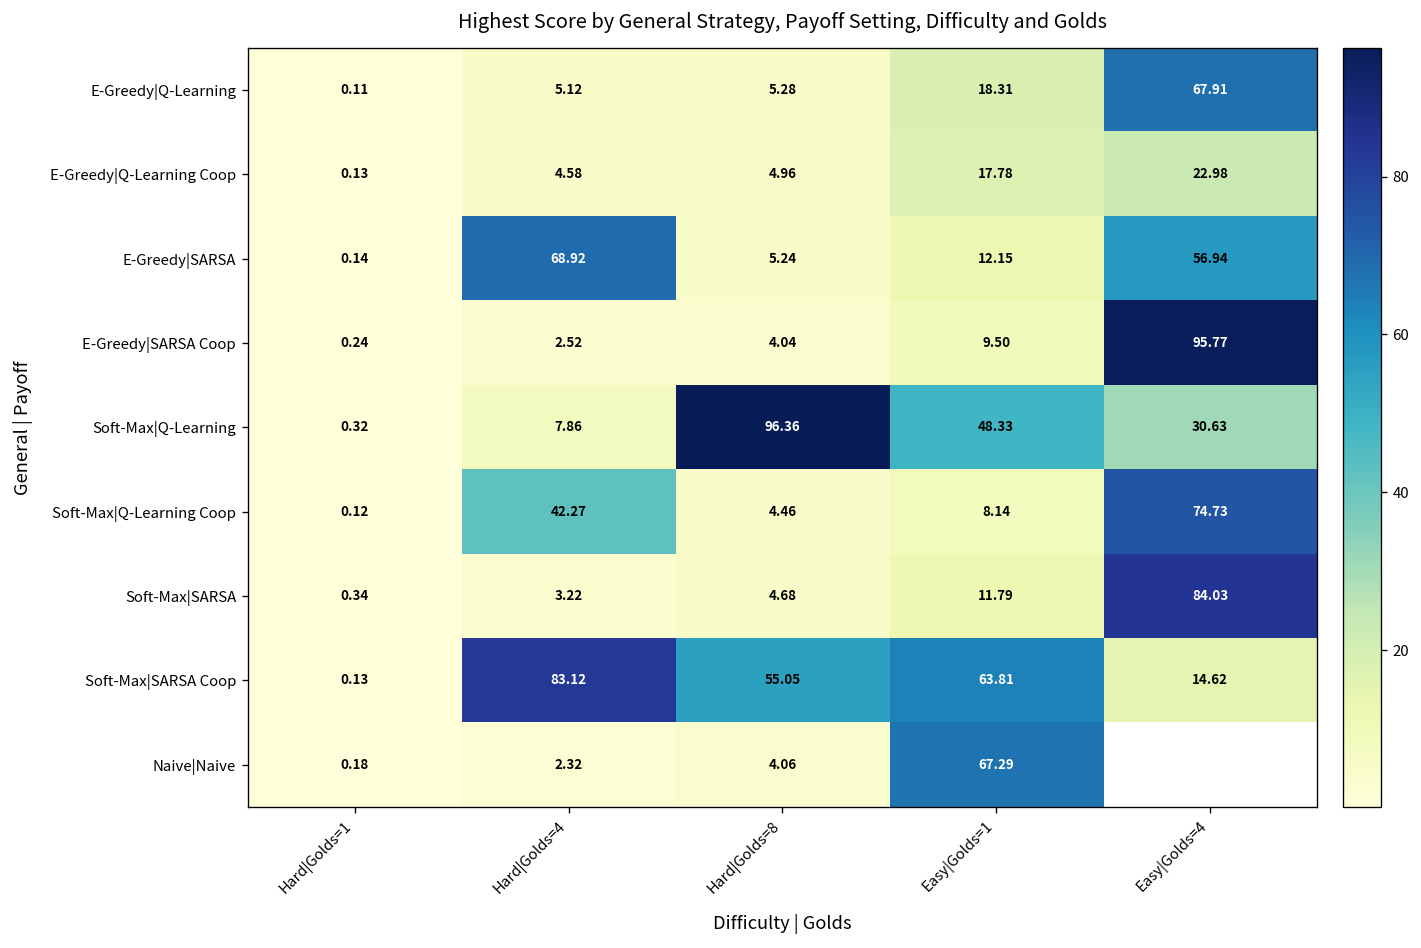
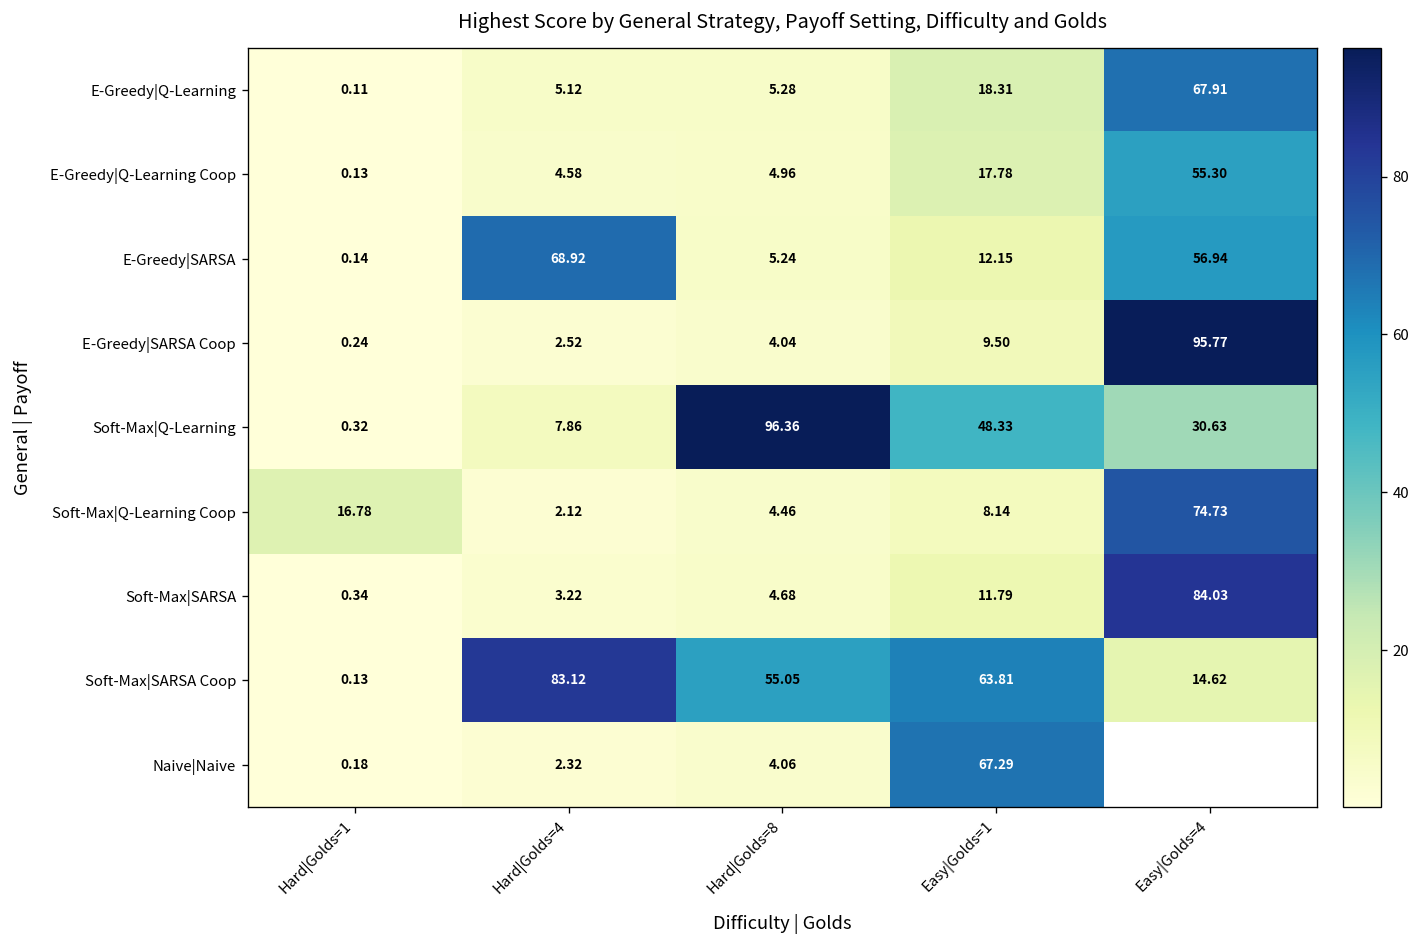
  {
    "E-Greedy|Q-Learning": {
      "Hard|Golds=1": 0.11,
      "Hard|Golds=4": 5.12,
      "Hard|Golds=8": 5.28,
      "Easy|Golds=1": 18.31,
      "Easy|Golds=4": 67.91
    },
    "E-Greedy|Q-Learning Coop": {
      "Hard|Golds=1": 0.13,
      "Hard|Golds=4": 4.58,
      "Hard|Golds=8": 4.96,
      "Easy|Golds=1": 17.78,
-     "Easy|Golds=4": 22.98
+     "Easy|Golds=4": 55.30
    },
    "E-Greedy|SARSA": {
      "Hard|Golds=1": 0.14,
      "Hard|Golds=4": 68.92,
      "Hard|Golds=8": 5.24,
      "Easy|Golds=1": 12.15,
      "Easy|Golds=4": 56.94
    },
    "E-Greedy|SARSA Coop": {
      "Hard|Golds=1": 0.24,
      "Hard|Golds=4": 2.52,
      "Hard|Golds=8": 4.04,
      "Easy|Golds=1": 9.50,
      "Easy|Golds=4": 95.77
    },
    "Soft-Max|Q-Learning": {
      "Hard|Golds=1": 0.32,
      "Hard|Golds=4": 7.86,
      "Hard|Golds=8": 96.36,
      "Easy|Golds=1": 48.33,
      "Easy|Golds=4": 30.63
    },
    "Soft-Max|Q-Learning Coop": {
-     "Hard|Golds=1": 0.12,
-     "Hard|Golds=4": 42.27,
+     "Hard|Golds=1": 16.78,
+     "Hard|Golds=4": 2.12,
      "Hard|Golds=8": 4.46,
      "Easy|Golds=1": 8.14,
      "Easy|Golds=4": 74.73
    },
    "Soft-Max|SARSA": {
      "Hard|Golds=1": 0.34,
      "Hard|Golds=4": 3.22,
      "Hard|Golds=8": 4.68,
      "Easy|Golds=1": 11.79,
      "Easy|Golds=4": 84.03
    },
    "Soft-Max|SARSA Coop": {
      "Hard|Golds=1": 0.13,
      "Hard|Golds=4": 83.12,
      "Hard|Golds=8": 55.05,
      "Easy|Golds=1": 63.81,
      "Easy|Golds=4": 14.62
    },
    "Naive|Naive": {
      "Hard|Golds=1": 0.18,
      "Hard|Golds=4": 2.32,
      "Hard|Golds=8": 4.06,
      "Easy|Golds=1": 67.29
    }
  }
